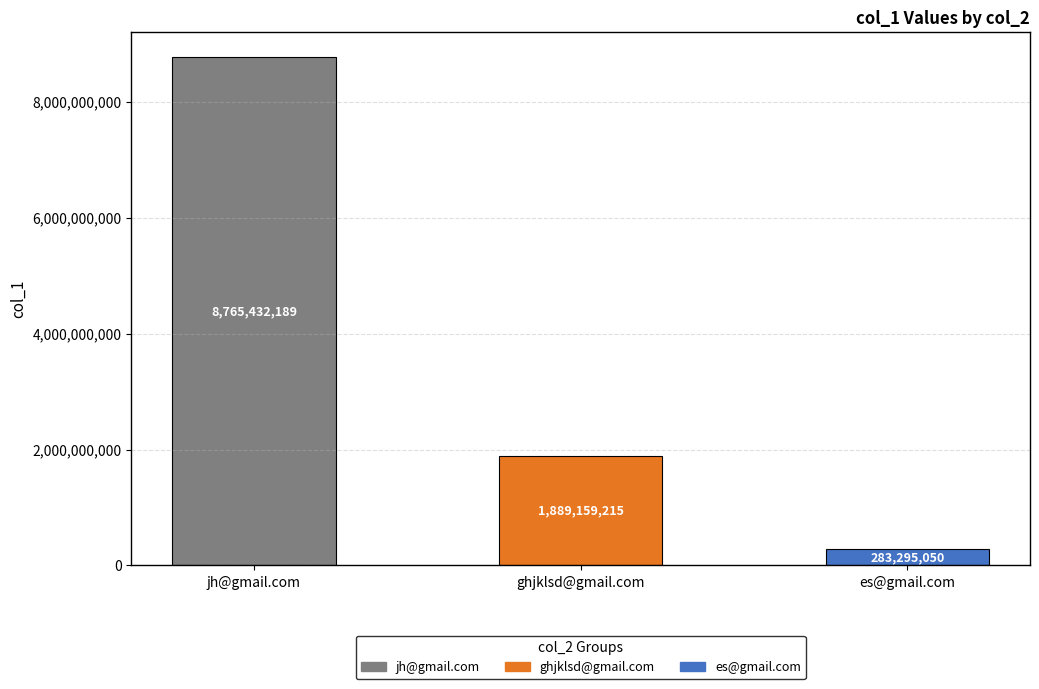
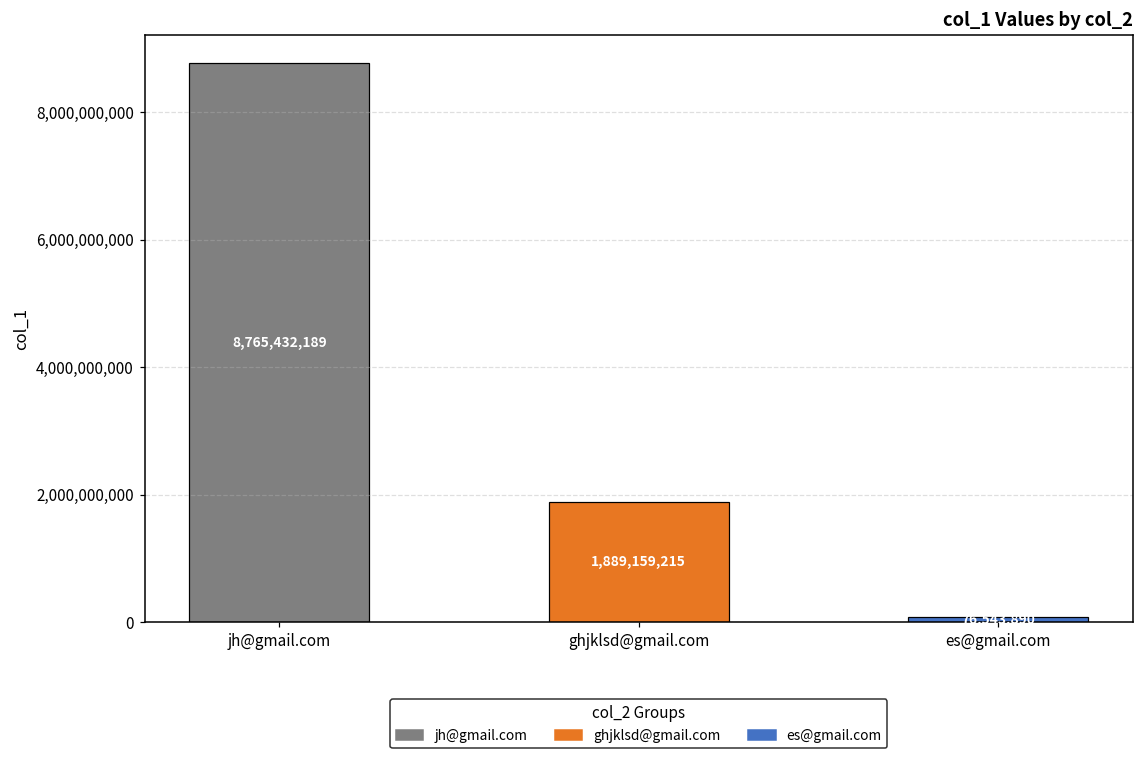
  {
-   "es@gmail.com": "300,000,000"
+   "es@gmail.com": "100,000,000"
  }
